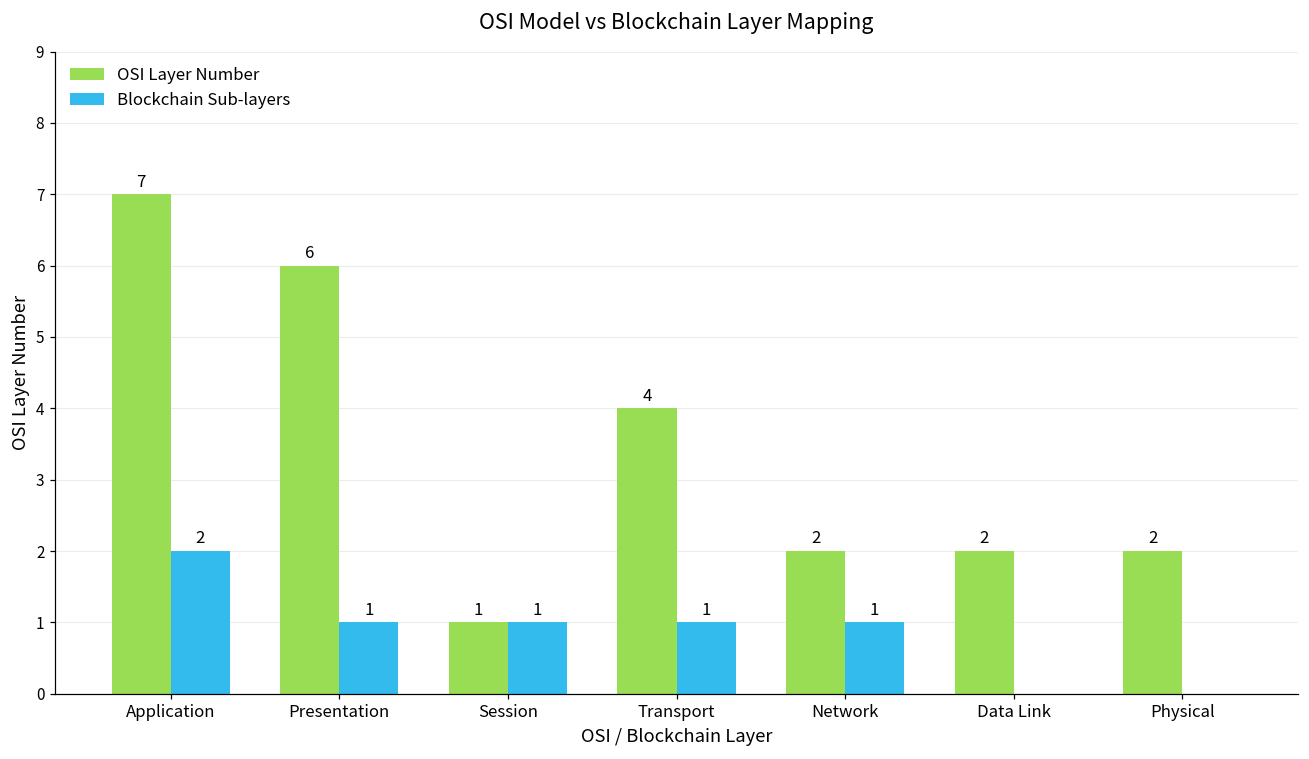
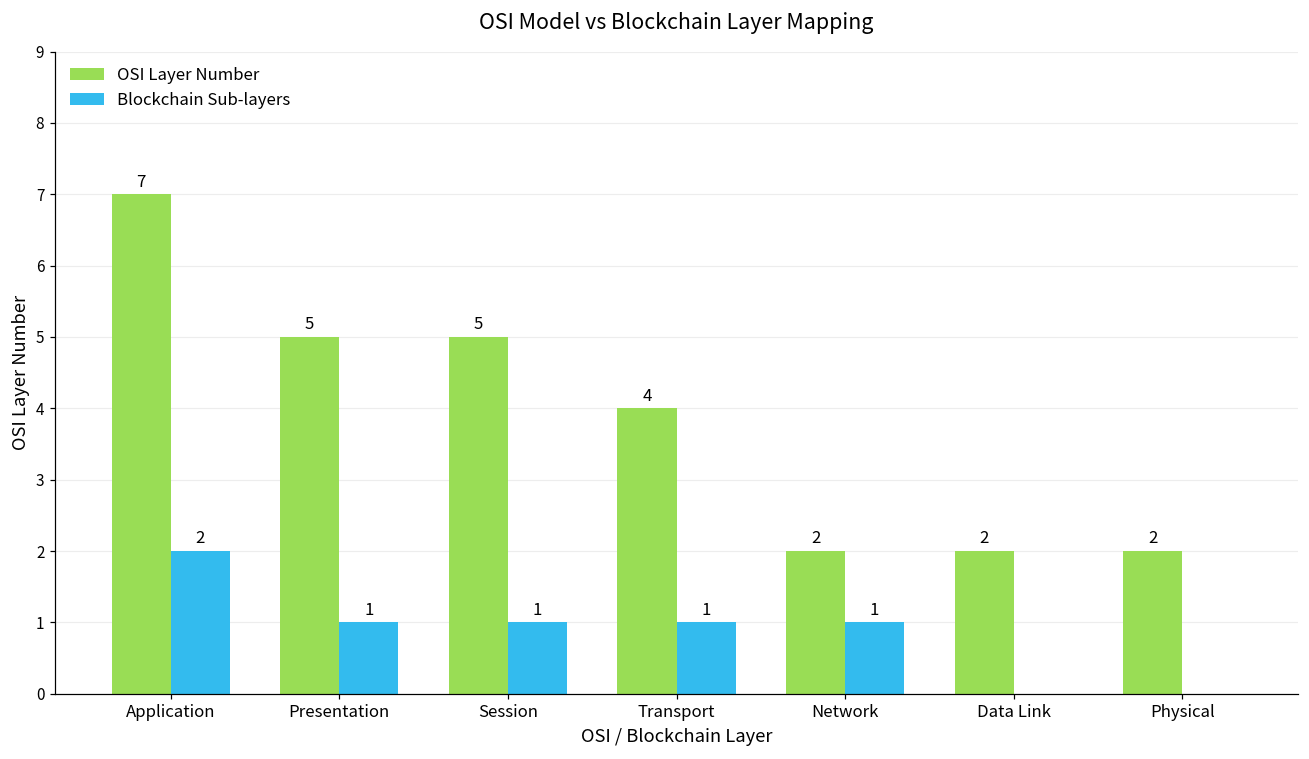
  {
    "OSI Layer Number": {
      "Application": 7,
-     "Presentation": 6,
-     "Session": 1,
+     "Presentation": 5,
+     "Session": 5,
      "Transport": 4,
      "Network": 2,
      "Data Link": 2,
      "Physical": 2
    },
    "Blockchain Sub-layers": {
      "Application": 2,
      "Presentation": 1,
      "Session": 1,
      "Transport": 1,
      "Network": 1
    }
  }
